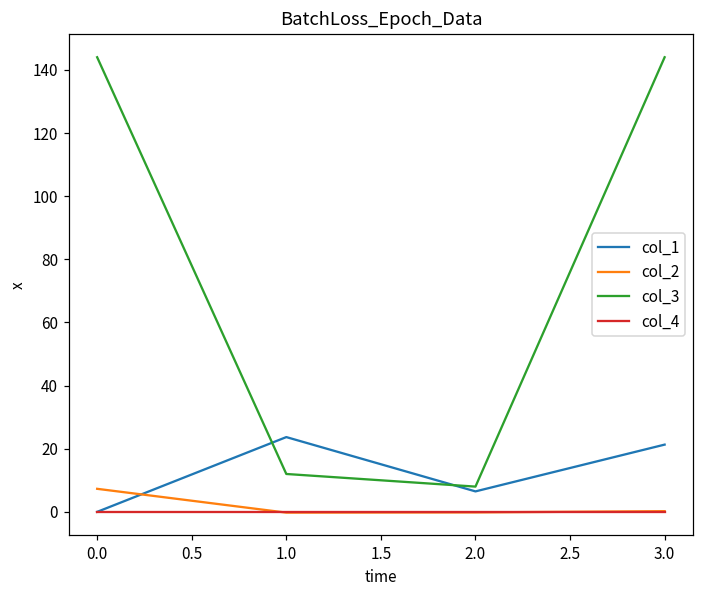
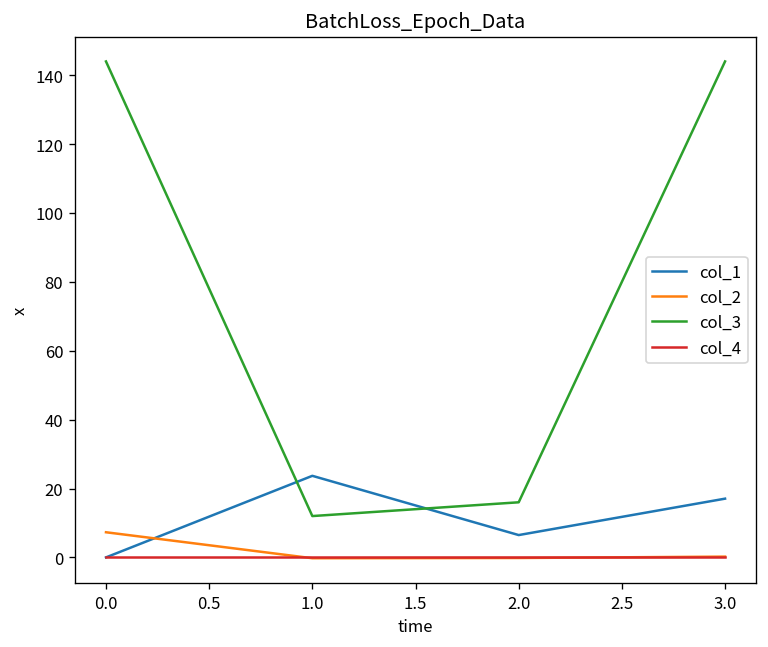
  {
    "col_1": {
      "1.0": 24,
      "2.0": 6,
-     "3.0": 21
+     "3.0": 17
    },
    "col_2": {
      "0.0": 7
    },
    "col_3": {
      "0.0": 144,
      "1.0": 12,
-     "2.0": 8,
+     "2.0": 16,
      "3.0": 144
    }
  }
